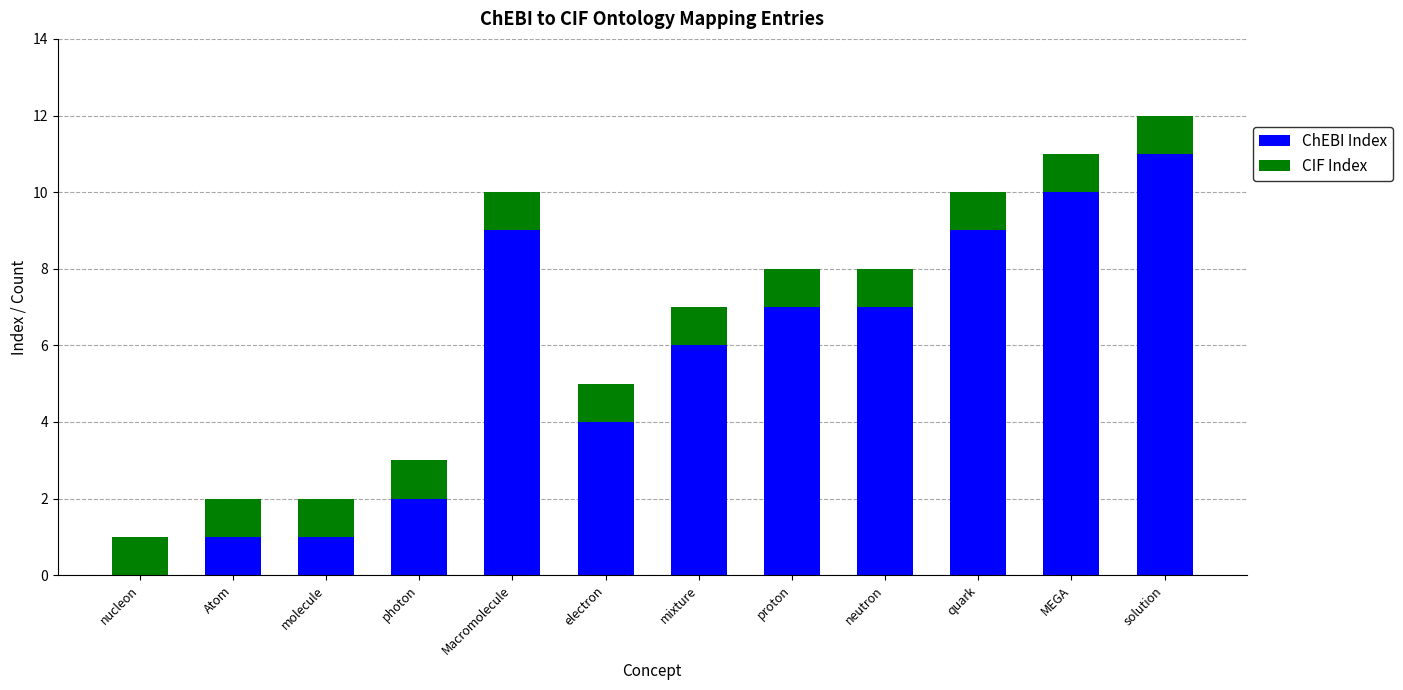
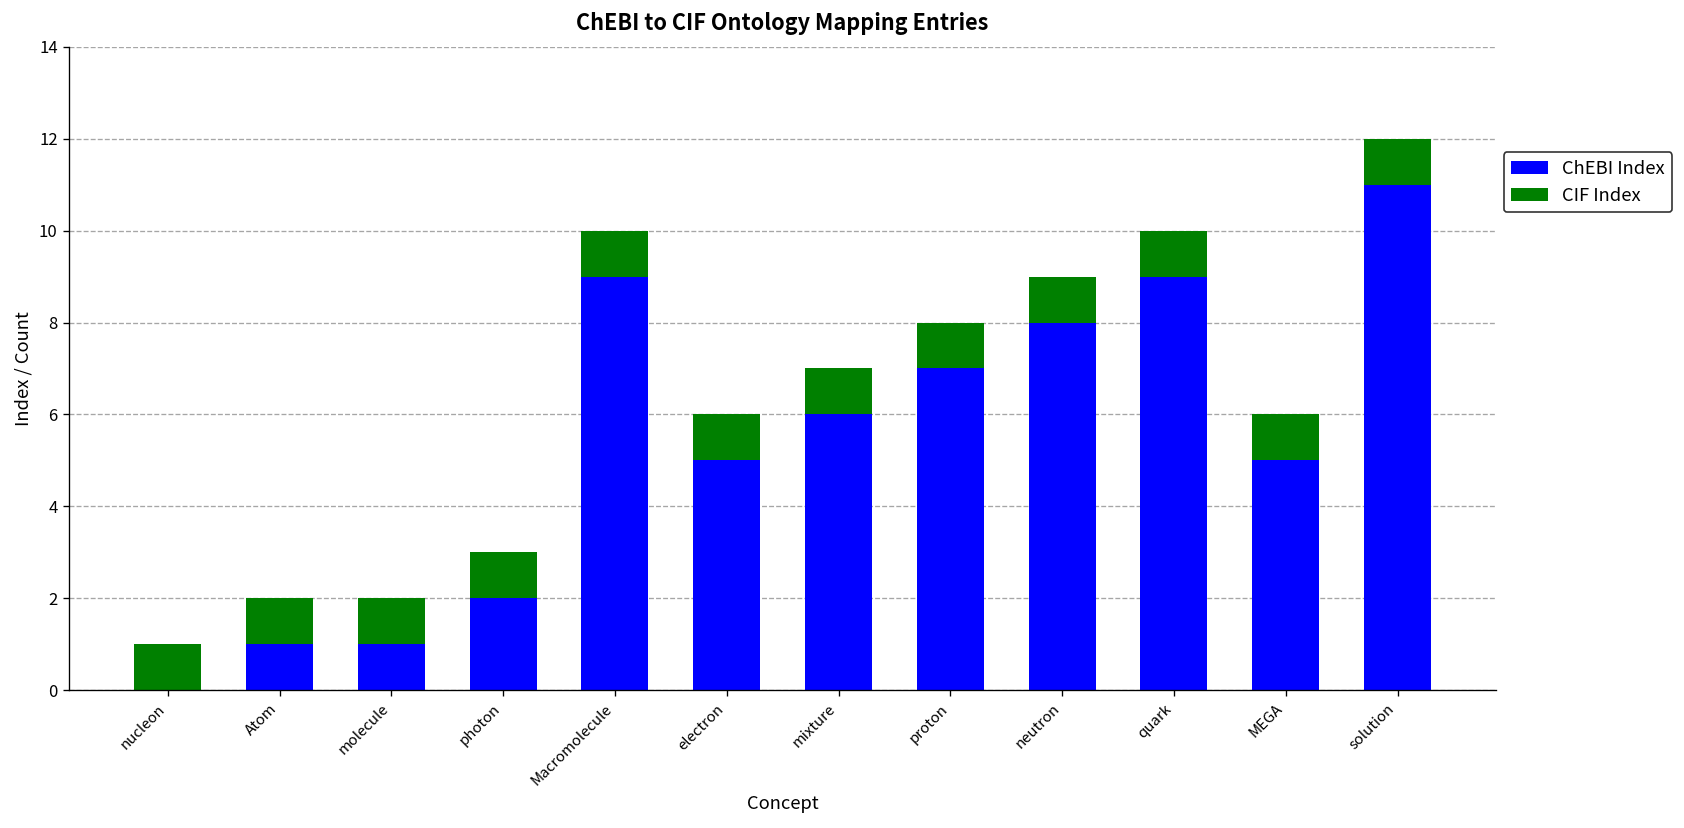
  {
    "ChEBI Index": {
      "nucleon": 0,
      "Atom": 1,
      "molecule": 1,
      "photon": 2,
      "Macromolecule": 9,
-     "electron": 4,
+     "electron": 5,
      "mixture": 6,
      "proton": 7,
-     "neutron": 7,
+     "neutron": 8,
      "quark": 9,
-     "MEGA": 10,
+     "MEGA": 5,
      "solution": 11
    },
    "CIF Index": {
      "nucleon": 1,
      "Atom": 1,
      "molecule": 1,
      "photon": 1,
      "Macromolecule": 1,
      "electron": 1,
      "mixture": 1,
      "proton": 1,
      "neutron": 1,
      "quark": 1,
      "MEGA": 1,
      "solution": 1
    }
  }
